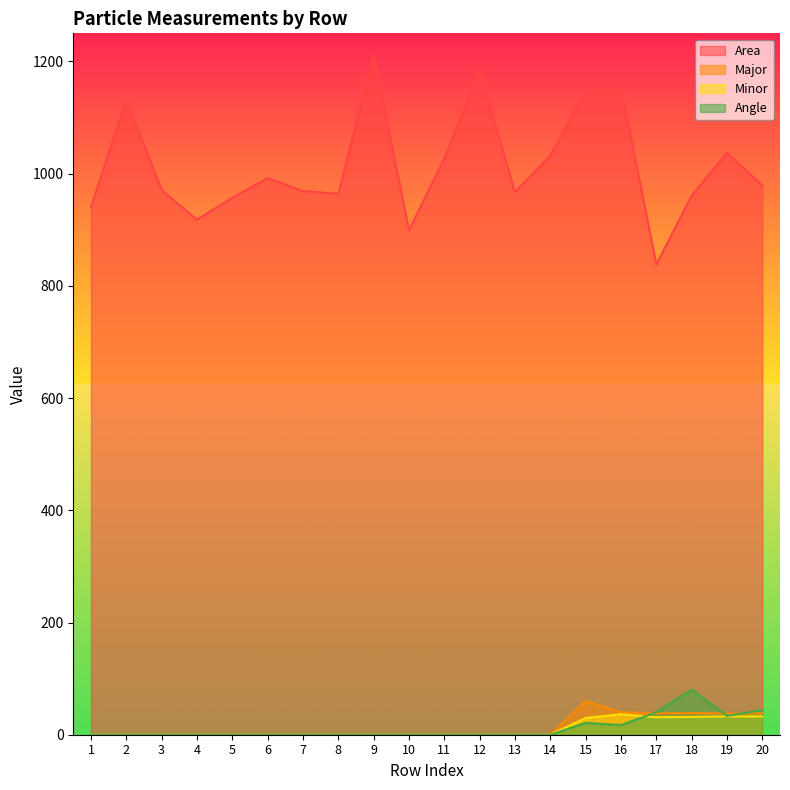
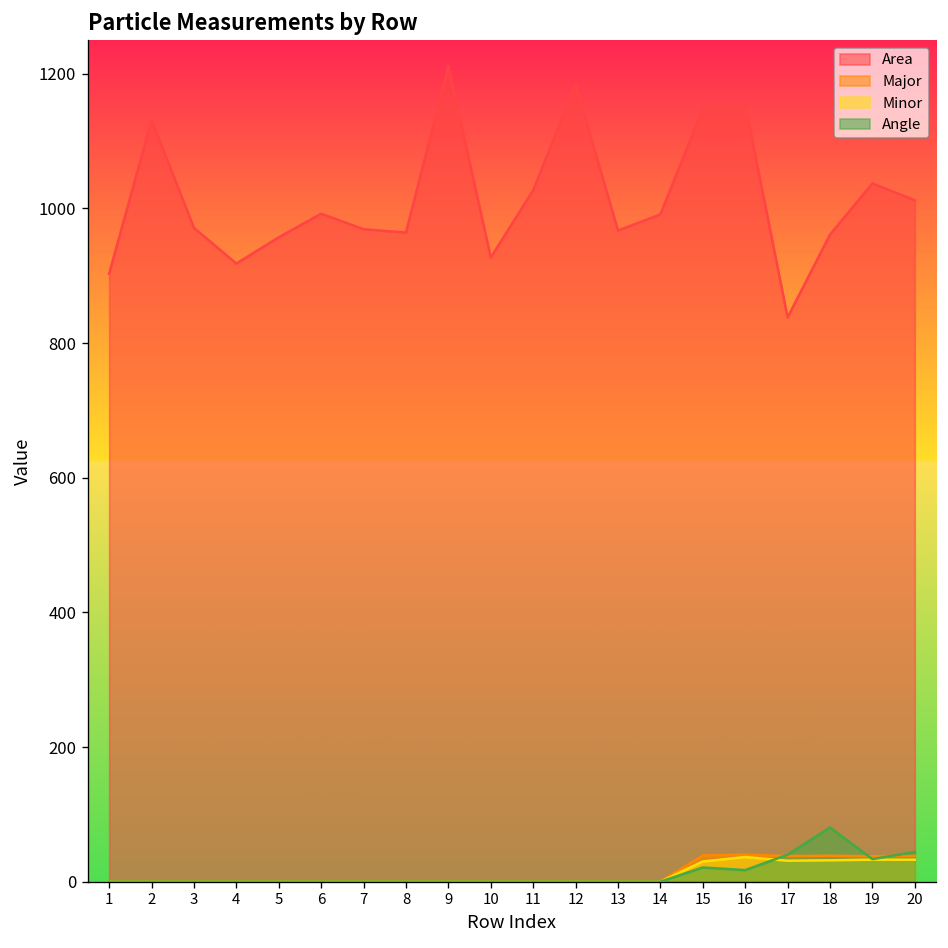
  {
    "Area": {
-     "1": 940,
+     "1": 900,
      "2": 1130,
      "3": 970,
      "4": 920,
      "5": 960,
      "6": 990,
      "7": 970,
      "8": 960,
      "9": 1210,
-     "10": 900,
+     "10": 930,
      "11": 1030,
      "12": 1180,
      "13": 970,
-     "14": 1030,
+     "14": 990,
      "15": 1150,
      "16": 1150,
      "17": 840,
      "18": 960,
      "19": 1040,
-     "20": 980
+     "20": 1010
    },
    "Major": {
-     "15": 60,
+     "15": 40,
      "18": 40,
      "20": 40
    },
    "Minor": {
      "15": 30,
      "17": 30,
      "18": 30,
      "20": 30
    },
    "Angle": {
      "15": 20,
      "16": 20,
      "18": 80,
      "20": 40
    }
  }
